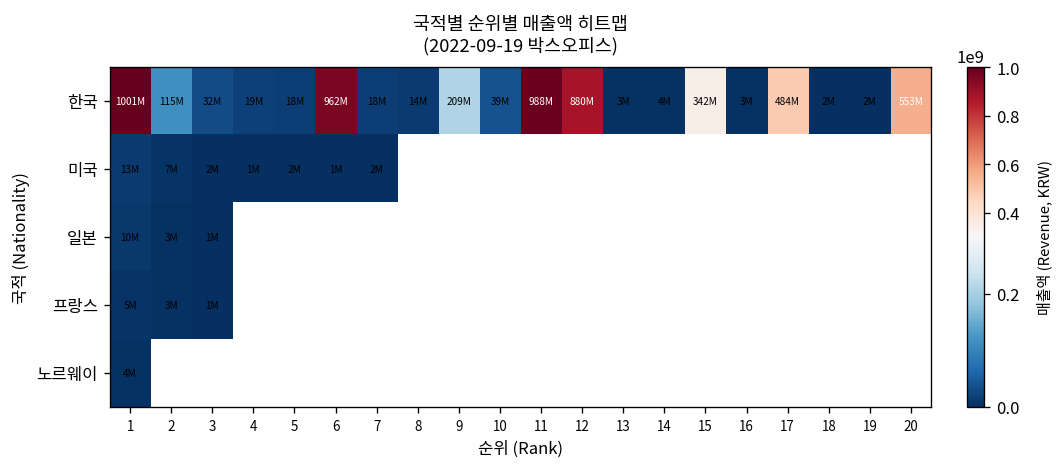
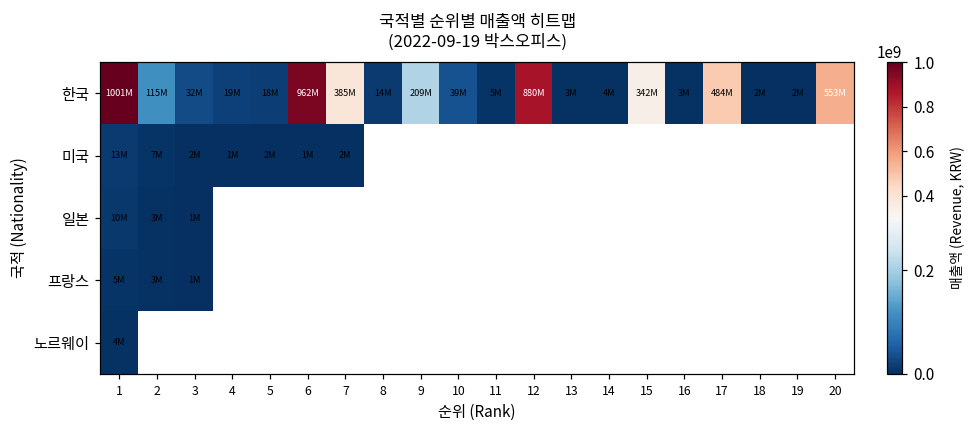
  {
    "한국": {
      "1": "1001M",
      "2": "115M",
      "3": "32M",
      "4": "19M",
      "5": "18M",
      "6": "962M",
-     "7": "18M",
+     "7": "385M",
      "8": "14M",
      "9": "209M",
      "10": "39M",
-     "11": "988M",
+     "11": "5M",
      "12": "880M",
      "13": "3M",
      "14": "4M",
      "15": "342M",
      "16": "3M",
      "17": "484M",
      "18": "2M",
      "19": "2M",
      "20": "553M"
    },
    "미국": {
      "1": "13M",
      "2": "7M",
      "3": "2M",
      "4": "1M",
      "5": "2M",
      "6": "1M",
      "7": "2M"
    },
    "일본": {
      "1": "10M",
      "2": "3M",
      "3": "1M"
    },
    "프랑스": {
      "1": "5M",
      "2": "3M",
      "3": "1M"
    },
    "노르웨이": {
      "1": "4M"
    }
  }
